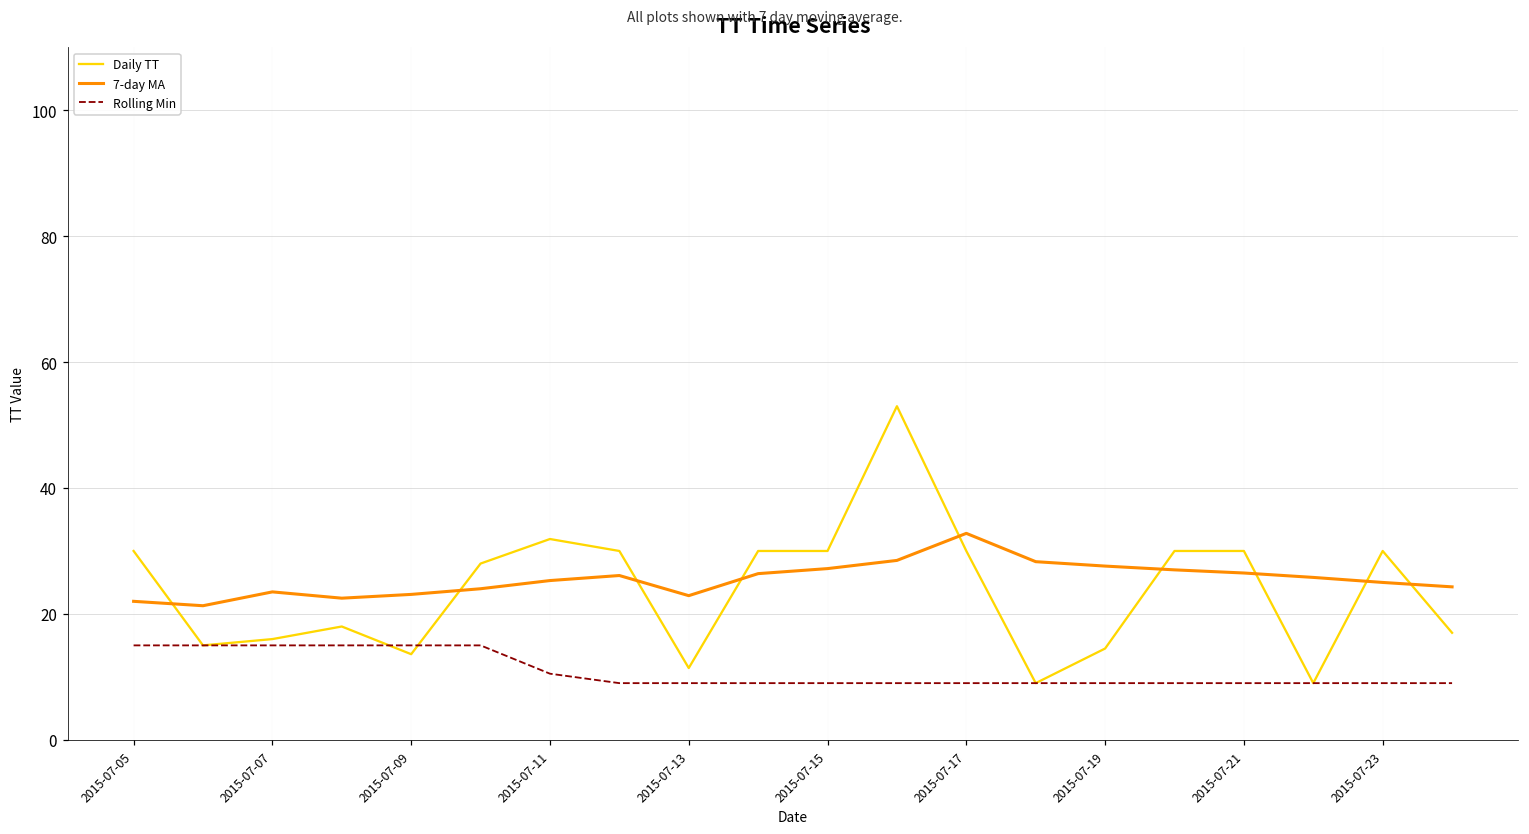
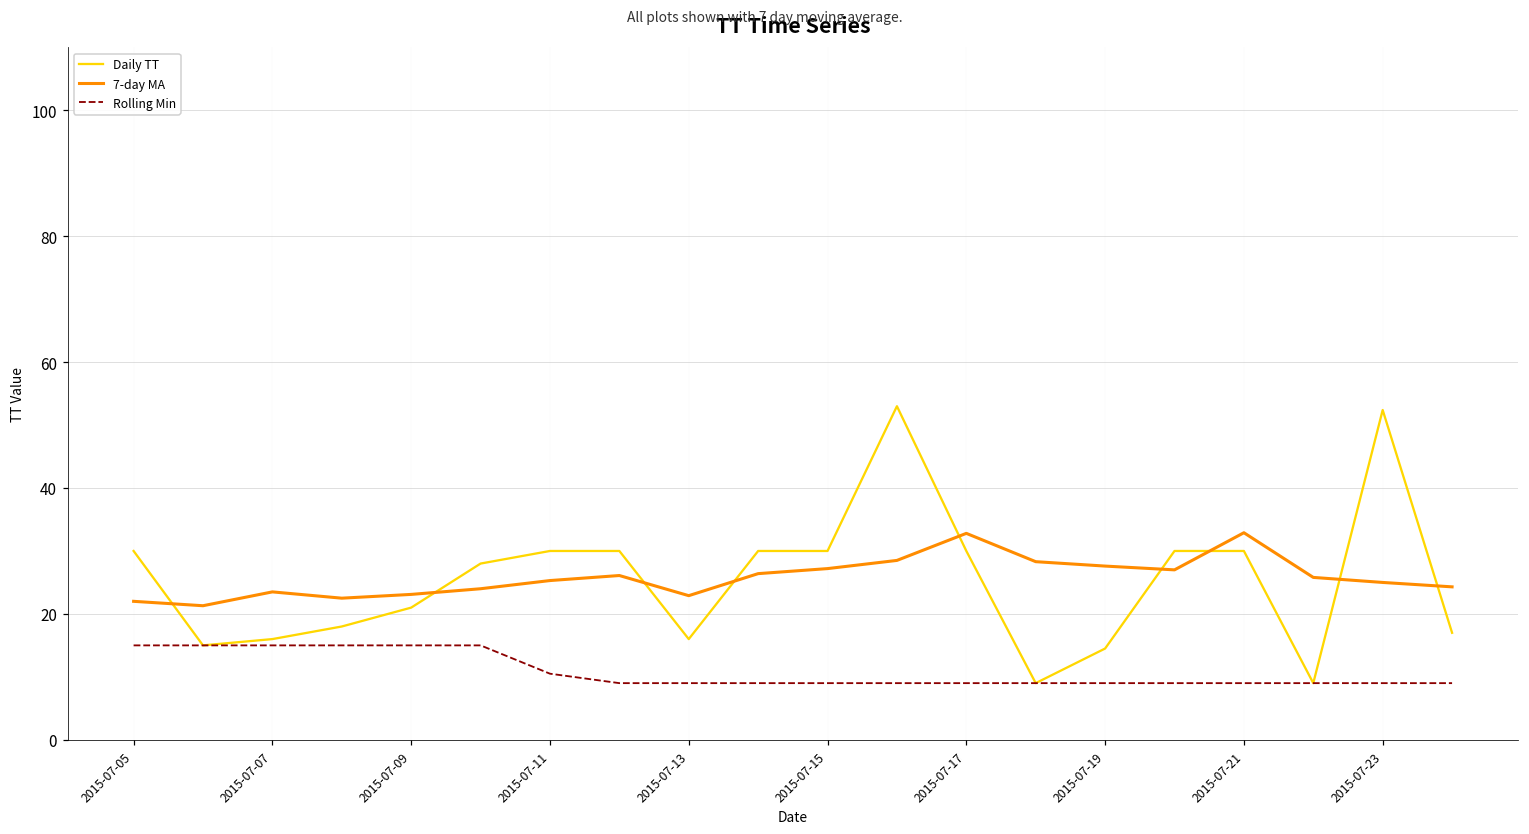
  {
    "Daily TT": {
      "2015-07-05": 30,
      "2015-07-07": 16,
-     "2015-07-09": 14,
-     "2015-07-11": 32,
-     "2015-07-13": 11,
+     "2015-07-09": 21,
+     "2015-07-11": 30,
+     "2015-07-13": 16,
      "2015-07-15": 30,
      "2015-07-17": 30,
      "2015-07-19": 15,
      "2015-07-21": 30,
-     "2015-07-23": 30
+     "2015-07-23": 52
    },
    "7-day MA": {
      "2015-07-05": 22,
      "2015-07-07": 24,
      "2015-07-09": 23,
      "2015-07-11": 25,
      "2015-07-13": 23,
      "2015-07-15": 27,
      "2015-07-17": 33,
      "2015-07-19": 28,
-     "2015-07-21": 27,
+     "2015-07-21": 33,
      "2015-07-23": 25
    },
    "Rolling Min": {
      "2015-07-05": 15,
      "2015-07-07": 15,
      "2015-07-09": 15,
      "2015-07-11": 11,
      "2015-07-13": 9,
      "2015-07-15": 9,
      "2015-07-17": 9,
      "2015-07-19": 9,
      "2015-07-21": 9,
      "2015-07-23": 9
    }
  }
